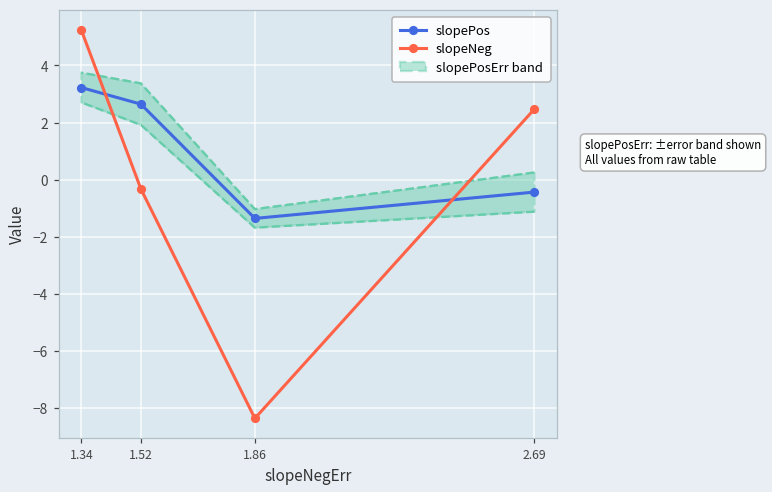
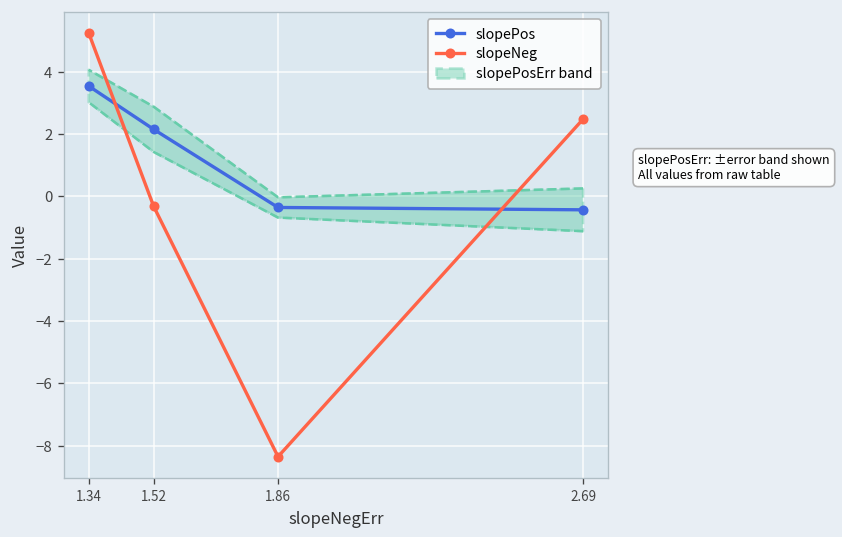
  {
    "slopePos": {
-     "1.34": 3.2,
-     "1.52": 2.6,
-     "1.86": -1.4,
+     "1.34": 3.5,
+     "1.52": 2.2,
+     "1.86": -0.4,
      "2.69": -0.4
    },
    "slopeNeg": {
      "1.34": 5.2,
      "1.52": -0.3,
      "1.86": -8.3,
      "2.69": 2.5
    }
  }
